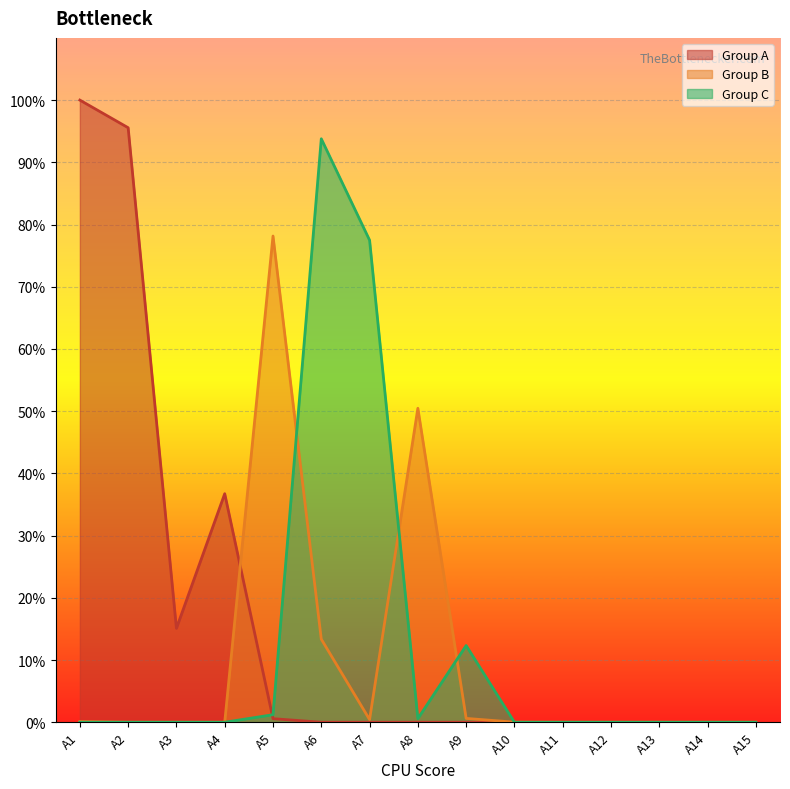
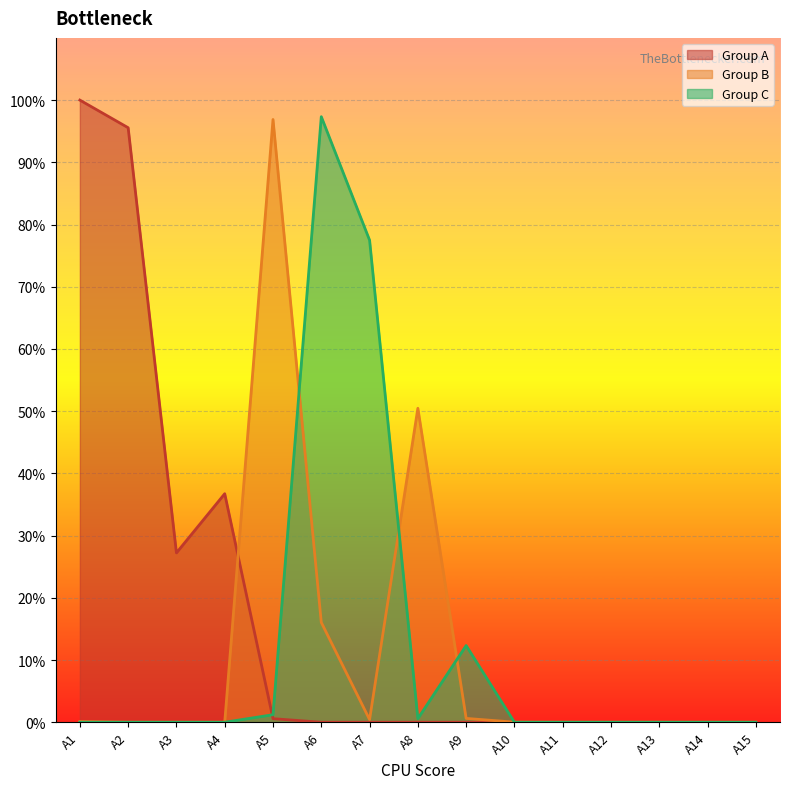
  {
    "Group A": {
      "A1": "100%",
      "A2": "96%",
-     "A3": "15%",
+     "A3": "27%",
      "A4": "37%",
      "A5": "1%",
      "A6": "0%",
      "A7": "0%",
      "A8": "0%",
      "A9": "0%"
    },
    "Group B": {
-     "A5": "78%",
-     "A6": "13%",
+     "A5": "97%",
+     "A6": "16%",
      "A7": "0%",
      "A8": "50%",
      "A9": "1%"
    },
    "Group C": {
      "A5": "1%",
-     "A6": "94%",
+     "A6": "97%",
      "A7": "77%",
      "A8": "1%",
      "A9": "12%"
    }
  }
